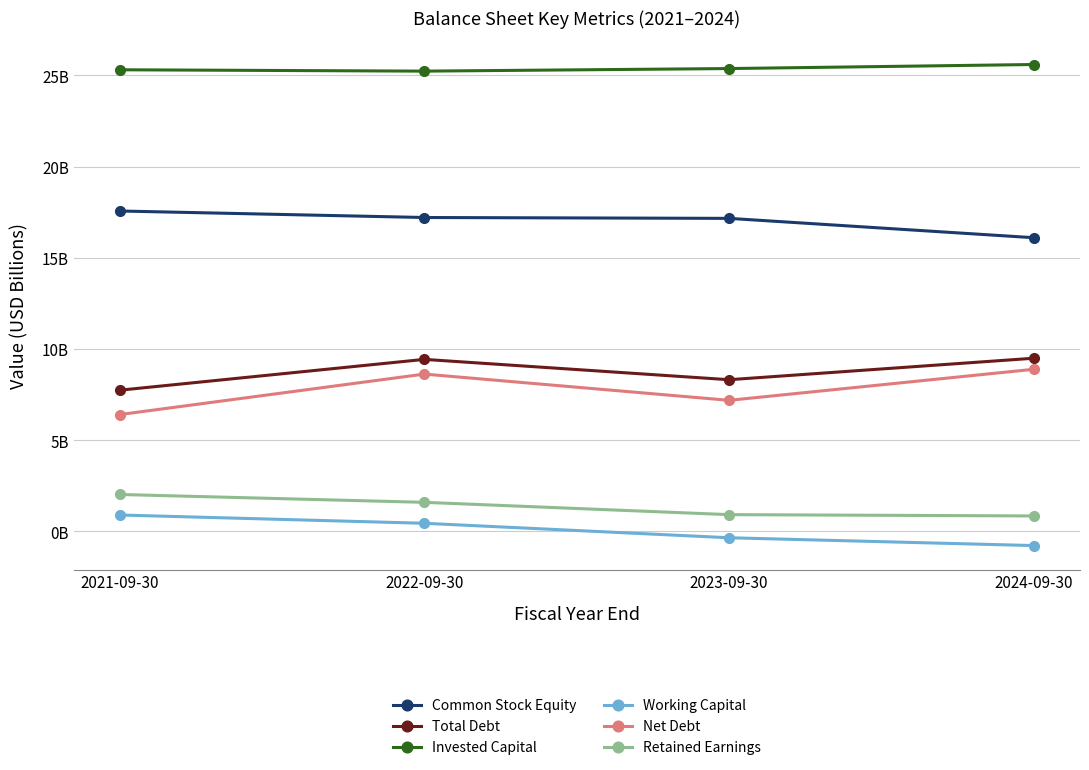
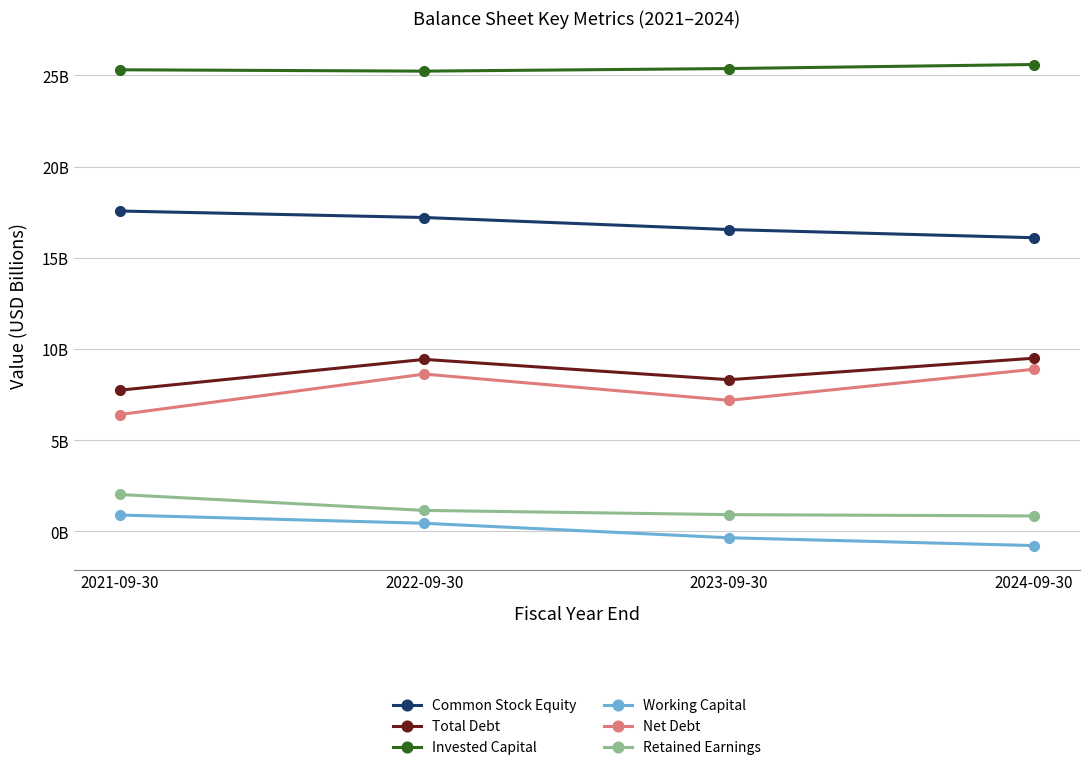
  {
    "Common Stock Equity": {
      "2021-09-30": 17600000000,
      "2022-09-30": 17200000000,
-     "2023-09-30": 17200000000,
+     "2023-09-30": 16500000000,
      "2024-09-30": 16100000000
    },
    "Total Debt": {
      "2021-09-30": 7700000000,
      "2022-09-30": 9400000000,
      "2023-09-30": 8300000000,
      "2024-09-30": 9500000000
    },
    "Invested Capital": {
      "2021-09-30": 25300000000,
      "2022-09-30": 25200000000,
      "2023-09-30": 25400000000,
      "2024-09-30": 25600000000
    },
    "Working Capital": {
      "2021-09-30": 900000000,
      "2022-09-30": 400000000,
      "2023-09-30": -300000000,
      "2024-09-30": -800000000
    },
    "Net Debt": {
      "2021-09-30": 6400000000,
      "2022-09-30": 8600000000,
      "2023-09-30": 7200000000,
      "2024-09-30": 8900000000
    },
    "Retained Earnings": {
      "2021-09-30": 2000000000,
-     "2022-09-30": 1600000000,
+     "2022-09-30": 1200000000,
      "2023-09-30": 900000000,
      "2024-09-30": 800000000
    }
  }
